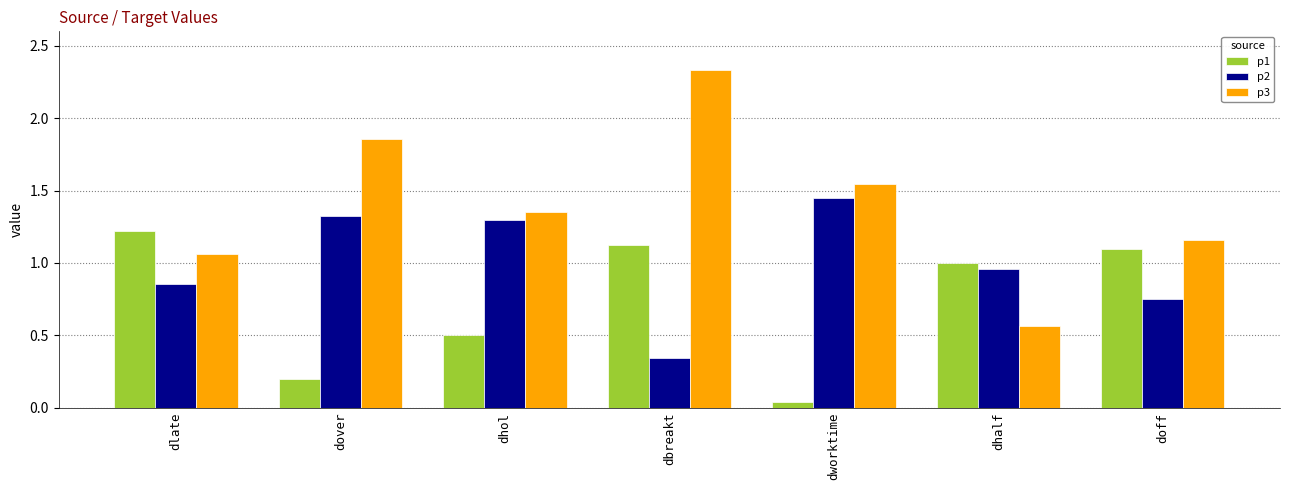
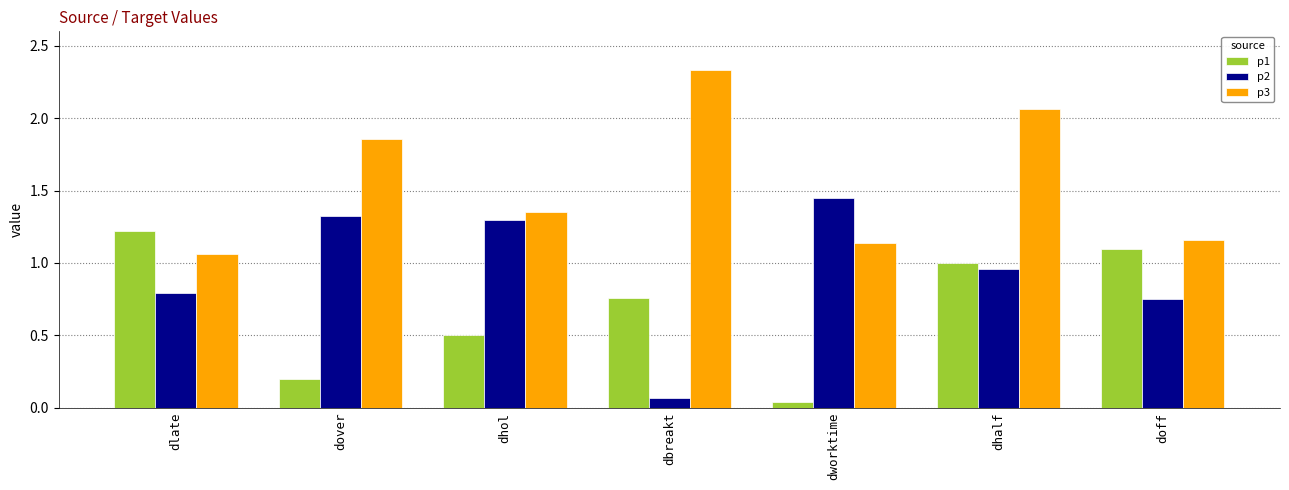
  {
    "p1": {
      "dlate": 1.22,
      "dover": 0.19,
      "dhol": 0.50,
-     "dbreakt": 1.13,
+     "dbreakt": 0.76,
      "dworktime": 0.04,
      "dhalf": 1.00,
      "doff": 1.10
    },
    "p2": {
-     "dlate": 0.85,
+     "dlate": 0.79,
      "dover": 1.32,
      "dhol": 1.29,
-     "dbreakt": 0.34,
+     "dbreakt": 0.06,
      "dworktime": 1.45,
      "dhalf": 0.96,
      "doff": 0.75
    },
    "p3": {
      "dlate": 1.06,
      "dover": 1.85,
      "dhol": 1.35,
      "dbreakt": 2.33,
-     "dworktime": 1.54,
-     "dhalf": 0.56,
+     "dworktime": 1.14,
+     "dhalf": 2.06,
      "doff": 1.16
    }
  }
